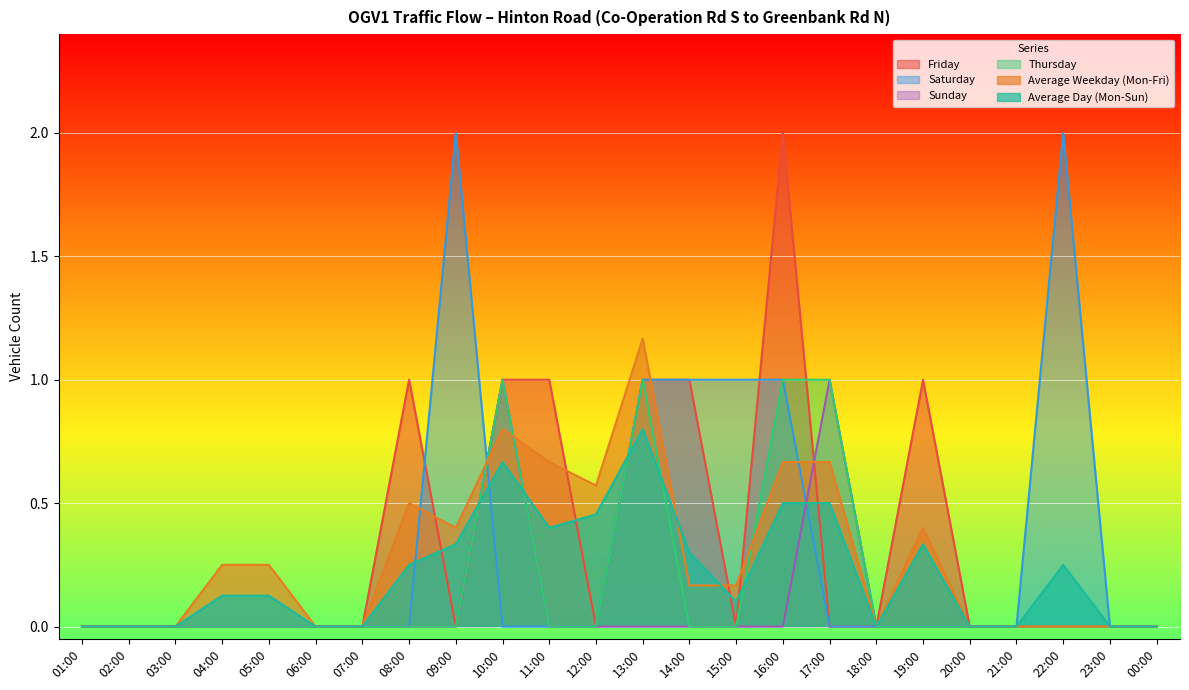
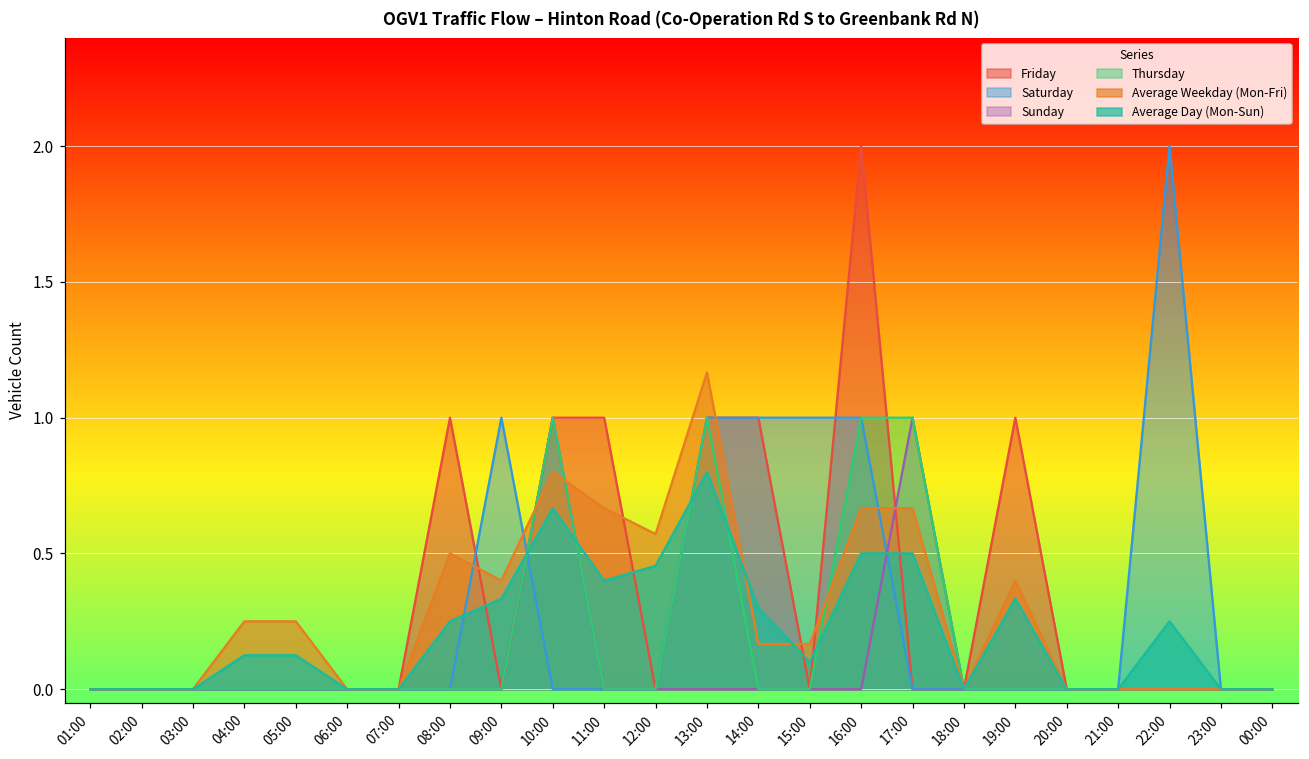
  {
    "Saturday": {
-     "09:00": 2,
+     "09:00": 1,
      "10:00": 0,
      "15:00": 1,
      "22:00": 2
    },
    "Sunday": {
      "13:00": 0,
      "16:00": 0
    }
  }
